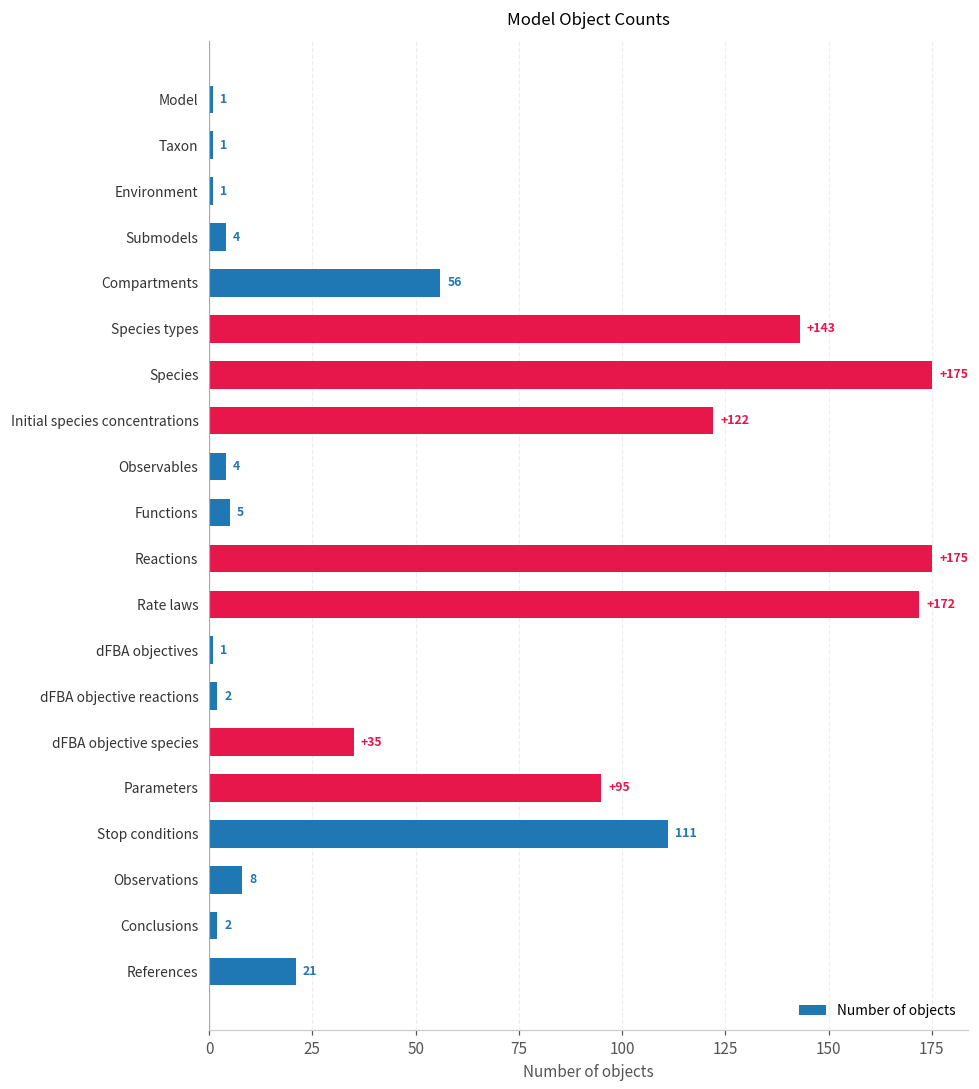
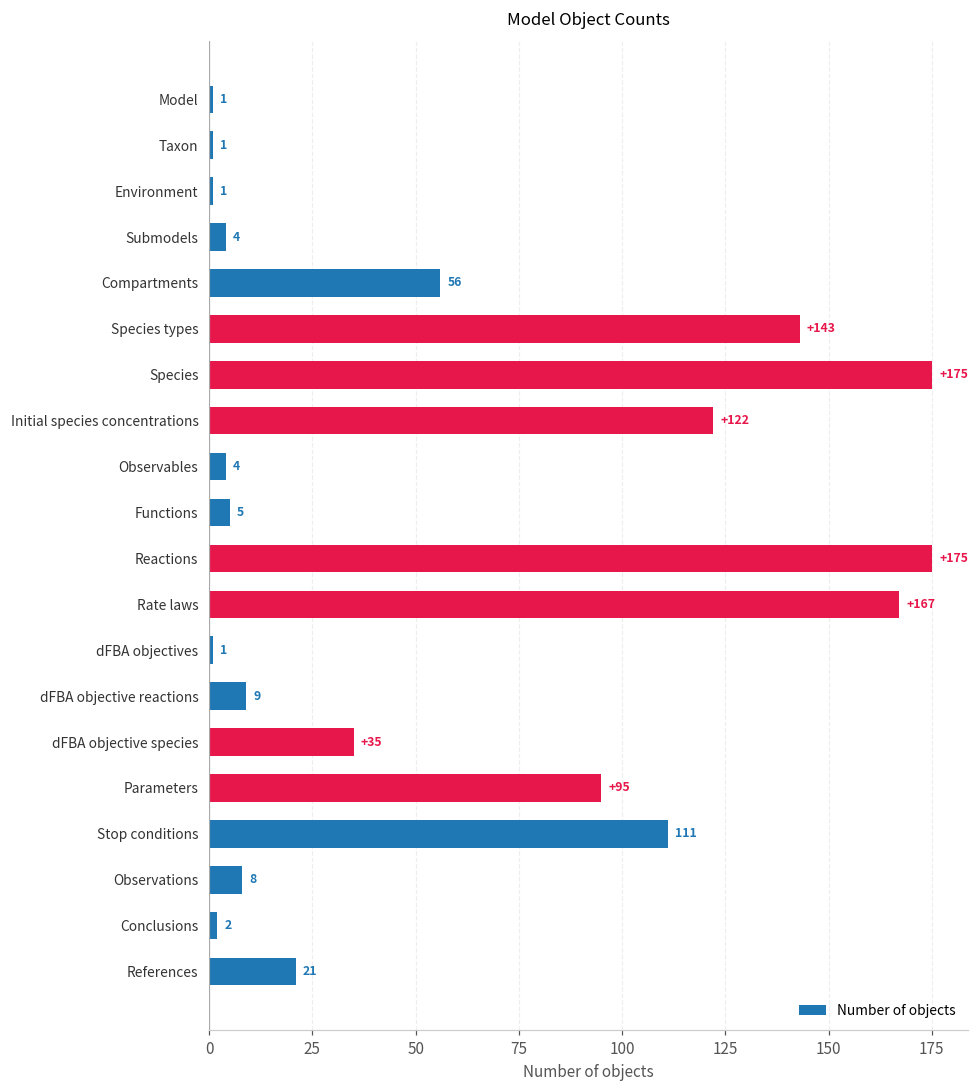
  {
    "Model": "1",
    "Taxon": "1",
    "Environment": "1",
    "Submodels": "4",
    "Compartments": "56",
    "Species types": "+143",
    "Species": "+175",
    "Initial species concentrations": "+122",
    "Observables": "4",
    "Functions": "5",
    "Reactions": "+175",
-   "Rate laws": "+172",
+   "Rate laws": "+167",
    "dFBA objectives": "1",
-   "dFBA objective reactions": "2",
+   "dFBA objective reactions": "9",
    "dFBA objective species": "+35",
    "Parameters": "+95",
    "Stop conditions": "111",
    "Observations": "8",
    "Conclusions": "2",
    "References": "21"
  }
